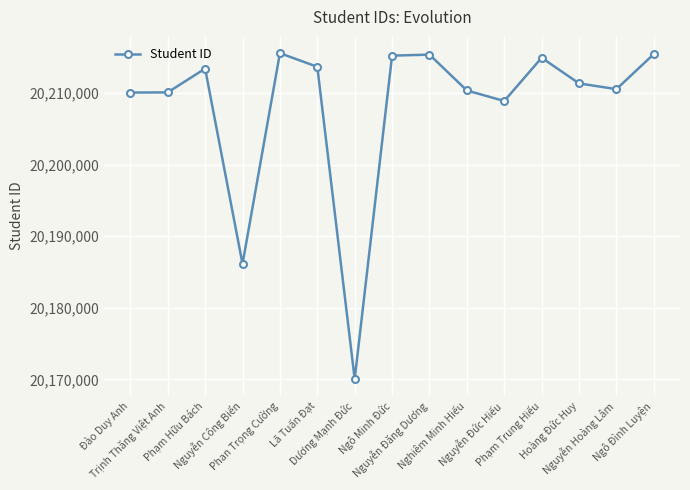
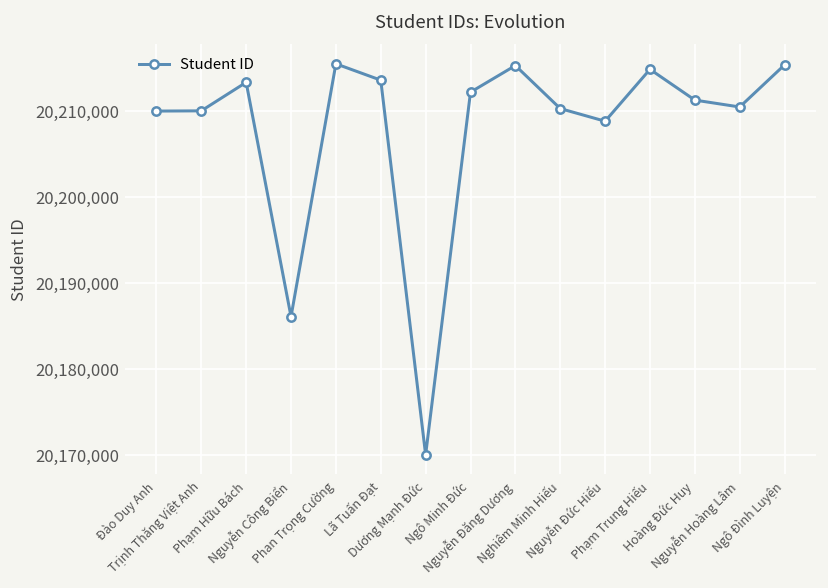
  {
    "Đào Duy Anh": "20,210,000",
    "Trịnh Thăng Việt Anh": "20,210,000",
    "Phạm Hữu Bách": "20,213,000",
    "Nguyễn Công Biển": "20,186,000",
    "Phan Trọng Cường": "20,216,000",
    "Lã Tuấn Đạt": "20,214,000",
    "Dương Mạnh Đức": "20,170,000",
-   "Ngô Minh Đức": "20,215,000",
+   "Ngô Minh Đức": "20,212,000",
    "Nguyễn Đăng Dương": "20,215,000",
    "Nghiêm Minh Hiếu": "20,210,000",
    "Nguyễn Đức Hiếu": "20,209,000",
    "Phạm Trung Hiếu": "20,215,000",
    "Hoàng Đức Huy": "20,211,000",
    "Nguyễn Hoàng Lâm": "20,211,000",
    "Ngô Đình Luyện": "20,215,000"
  }
